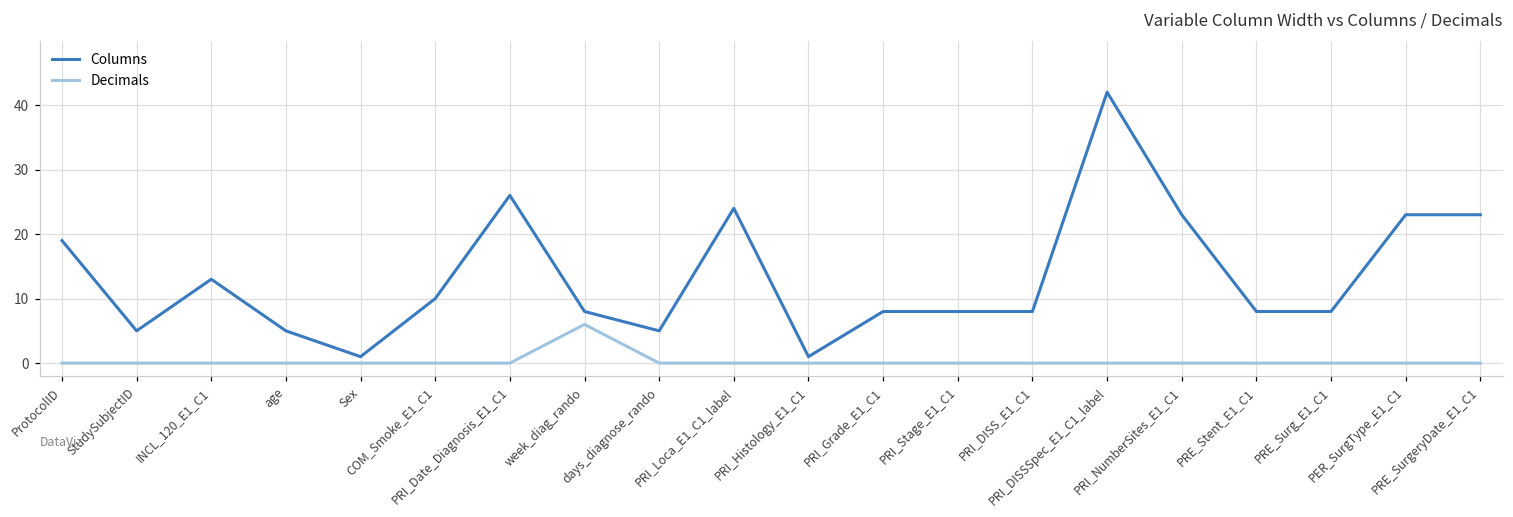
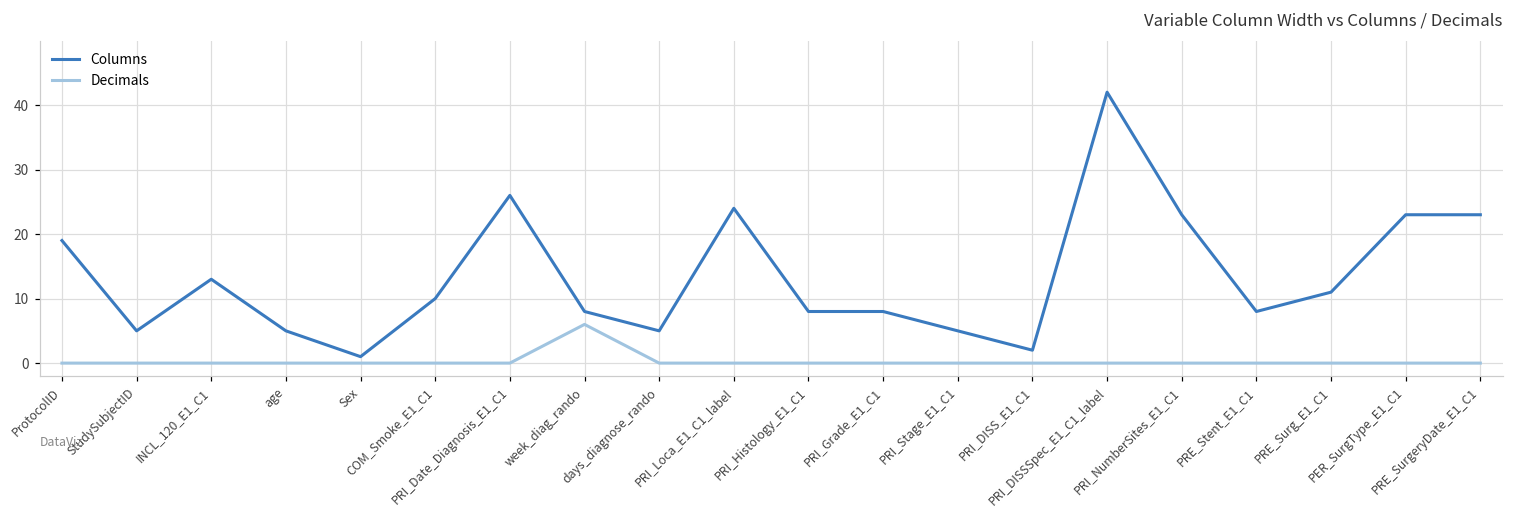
  {
    "Columns": {
      "ProtocolID": 19,
      "StudySubjectID": 5,
      "INCL_120_E1_C1": 13,
      "age": 5,
      "Sex": 1,
      "COM_Smoke_E1_C1": 10,
      "PRI_Date_Diagnosis_E1_C1": 26,
      "week_diag_rando": 8,
      "days_diagnose_rando": 5,
      "PRI_Loca_E1_C1_label": 24,
-     "PRI_Histology_E1_C1": 1,
+     "PRI_Histology_E1_C1": 8,
      "PRI_Grade_E1_C1": 8,
-     "PRI_Stage_E1_C1": 8,
-     "PRI_DISS_E1_C1": 8,
+     "PRI_Stage_E1_C1": 5,
+     "PRI_DISS_E1_C1": 2,
      "PRI_DISSSpec_E1_C1_label": 42,
      "PRI_NumberSites_E1_C1": 23,
      "PRE_Stent_E1_C1": 8,
-     "PRE_Surg_E1_C1": 8,
+     "PRE_Surg_E1_C1": 11,
      "PER_SurgType_E1_C1": 23,
      "PRE_SurgeryDate_E1_C1": 23
    },
    "Decimals": {
      "ProtocolID": 0,
      "StudySubjectID": 0,
      "INCL_120_E1_C1": 0,
      "age": 0,
      "Sex": 0,
      "COM_Smoke_E1_C1": 0,
      "PRI_Date_Diagnosis_E1_C1": 0,
      "week_diag_rando": 6,
      "days_diagnose_rando": 0,
      "PRI_Loca_E1_C1_label": 0,
      "PRI_Histology_E1_C1": 0,
      "PRI_Grade_E1_C1": 0,
      "PRI_Stage_E1_C1": 0,
      "PRI_DISS_E1_C1": 0,
      "PRI_DISSSpec_E1_C1_label": 0,
      "PRI_NumberSites_E1_C1": 0,
      "PRE_Stent_E1_C1": 0,
      "PRE_Surg_E1_C1": 0,
      "PER_SurgType_E1_C1": 0,
      "PRE_SurgeryDate_E1_C1": 0
    }
  }
